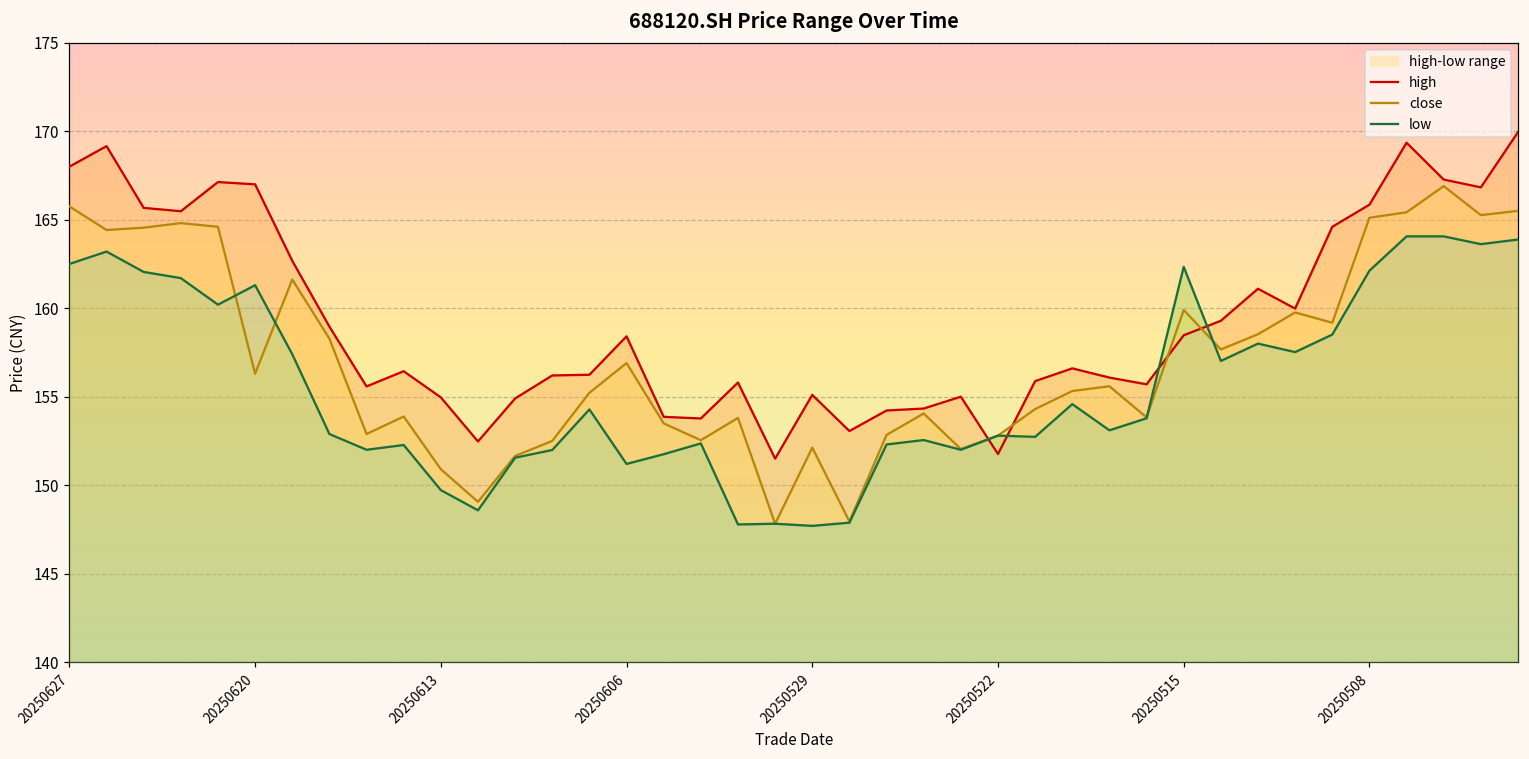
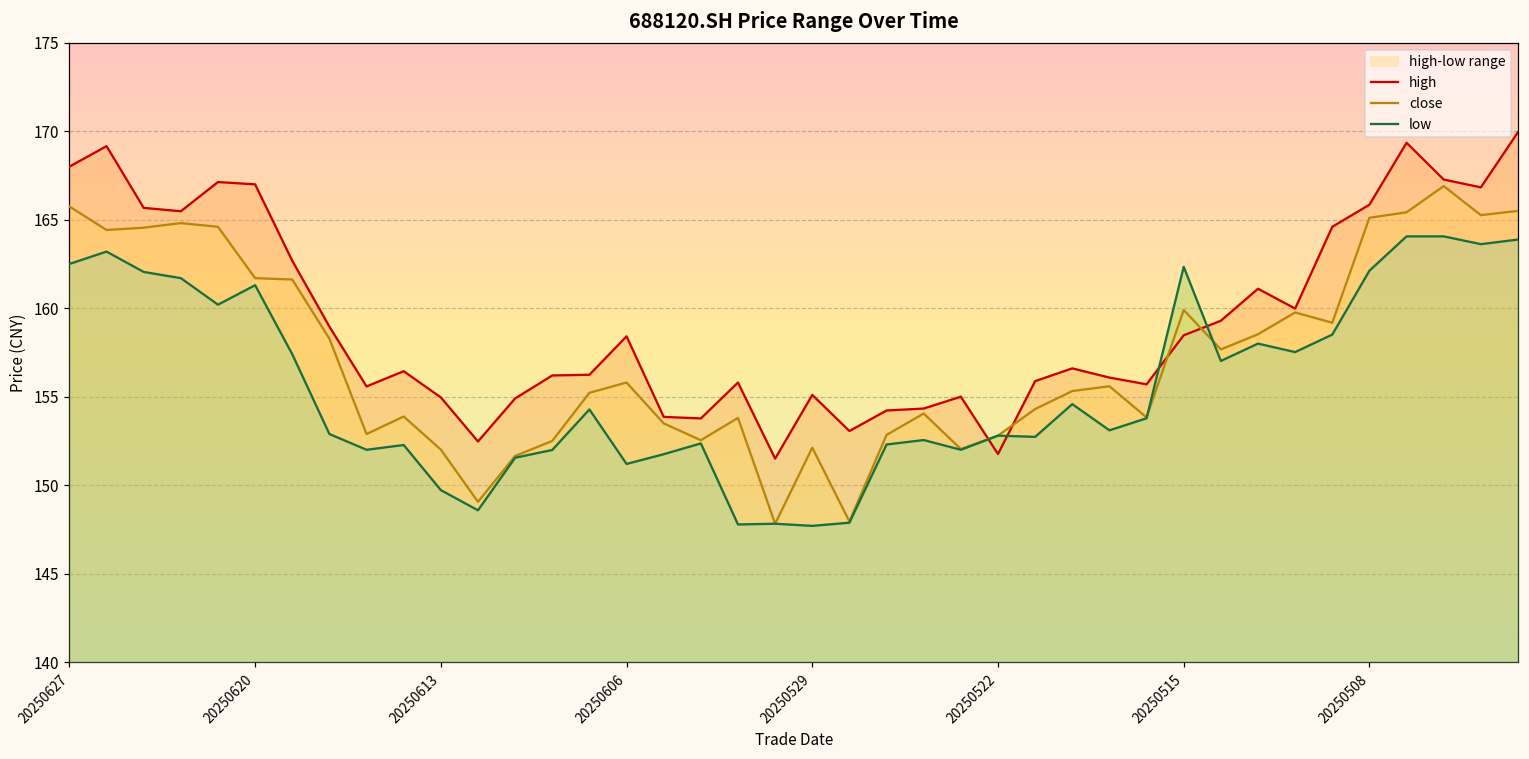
  {
    "high": {
      "20250522": 151.8,
      "20250515": 158.5
    },
    "close": {
      "20250627": 165.8,
-     "20250620": 156.3,
-     "20250613": 150.9,
-     "20250606": 156.9,
+     "20250620": 161.7,
+     "20250613": 152.0,
+     "20250606": 155.8,
      "20250529": 152.1,
      "20250515": 159.9,
      "20250508": 165.1
    },
    "low": {
      "20250627": 162.5,
      "20250620": 161.3,
      "20250613": 149.7,
      "20250606": 151.2,
      "20250529": 147.7,
      "20250508": 162.1
    }
  }
